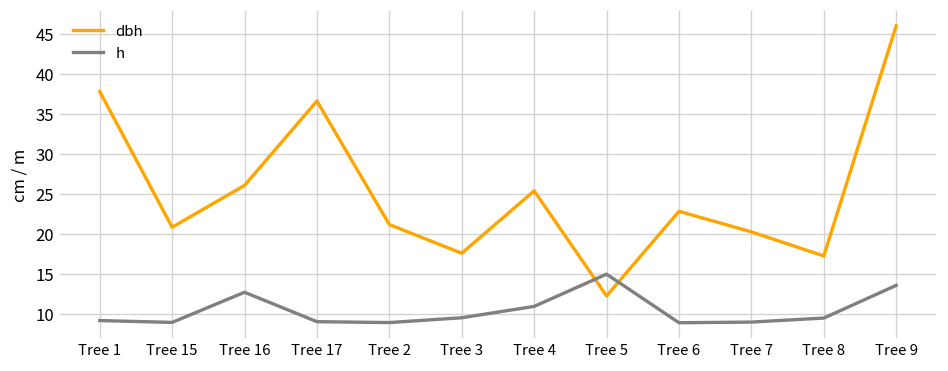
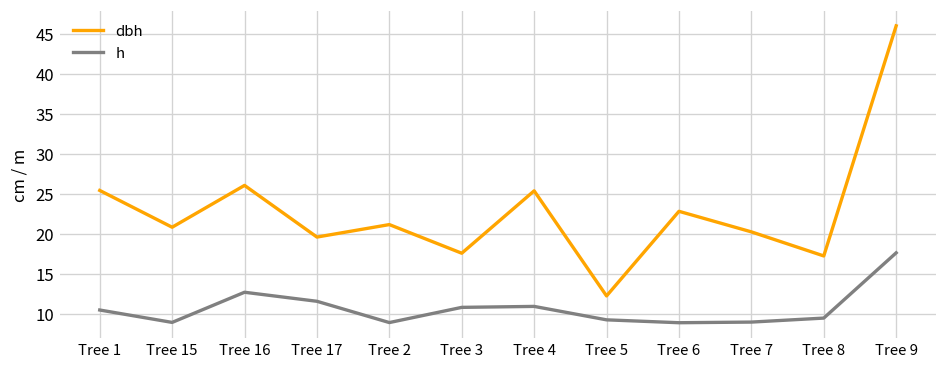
  {
    "dbh": {
-     "Tree 1": 38,
+     "Tree 1": 25,
      "Tree 15": 21,
      "Tree 16": 26,
-     "Tree 17": 37,
+     "Tree 17": 20,
      "Tree 2": 21,
      "Tree 3": 18,
      "Tree 4": 25,
      "Tree 5": 12,
      "Tree 6": 23,
      "Tree 7": 20,
      "Tree 8": 17,
      "Tree 9": 46
    },
    "h": {
-     "Tree 1": 9,
+     "Tree 1": 10,
      "Tree 15": 9,
      "Tree 16": 13,
-     "Tree 17": 9,
+     "Tree 17": 12,
      "Tree 2": 9,
-     "Tree 3": 10,
+     "Tree 3": 11,
      "Tree 4": 11,
-     "Tree 5": 15,
+     "Tree 5": 9,
      "Tree 6": 9,
      "Tree 7": 9,
      "Tree 8": 9,
-     "Tree 9": 14
+     "Tree 9": 18
    }
  }
